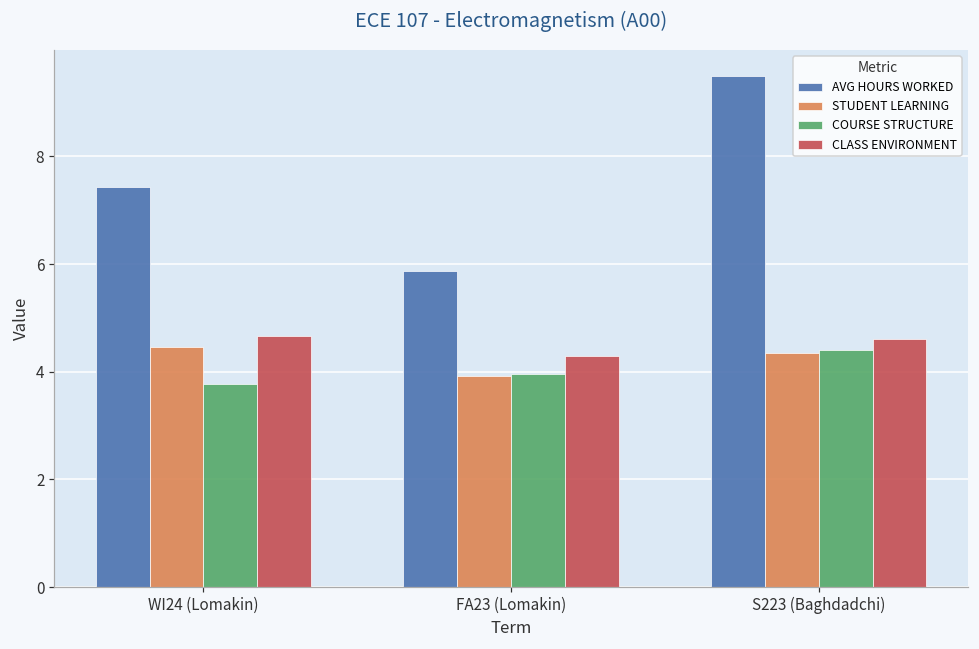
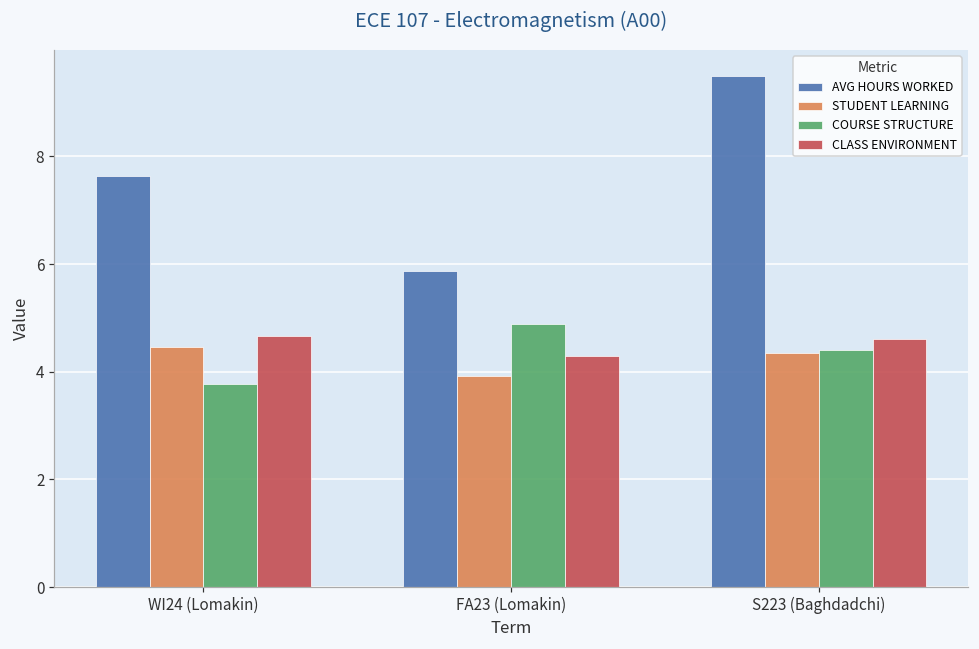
  {
    "AVG HOURS WORKED": {
-     "WI24 (Lomakin)": 7.4,
+     "WI24 (Lomakin)": 7.6,
      "FA23 (Lomakin)": 5.9,
      "S223 (Baghdadchi)": 9.5
    },
    "COURSE STRUCTURE": {
      "WI24 (Lomakin)": 3.8,
-     "FA23 (Lomakin)": 4.0,
+     "FA23 (Lomakin)": 4.9,
      "S223 (Baghdadchi)": 4.4
    }
  }
